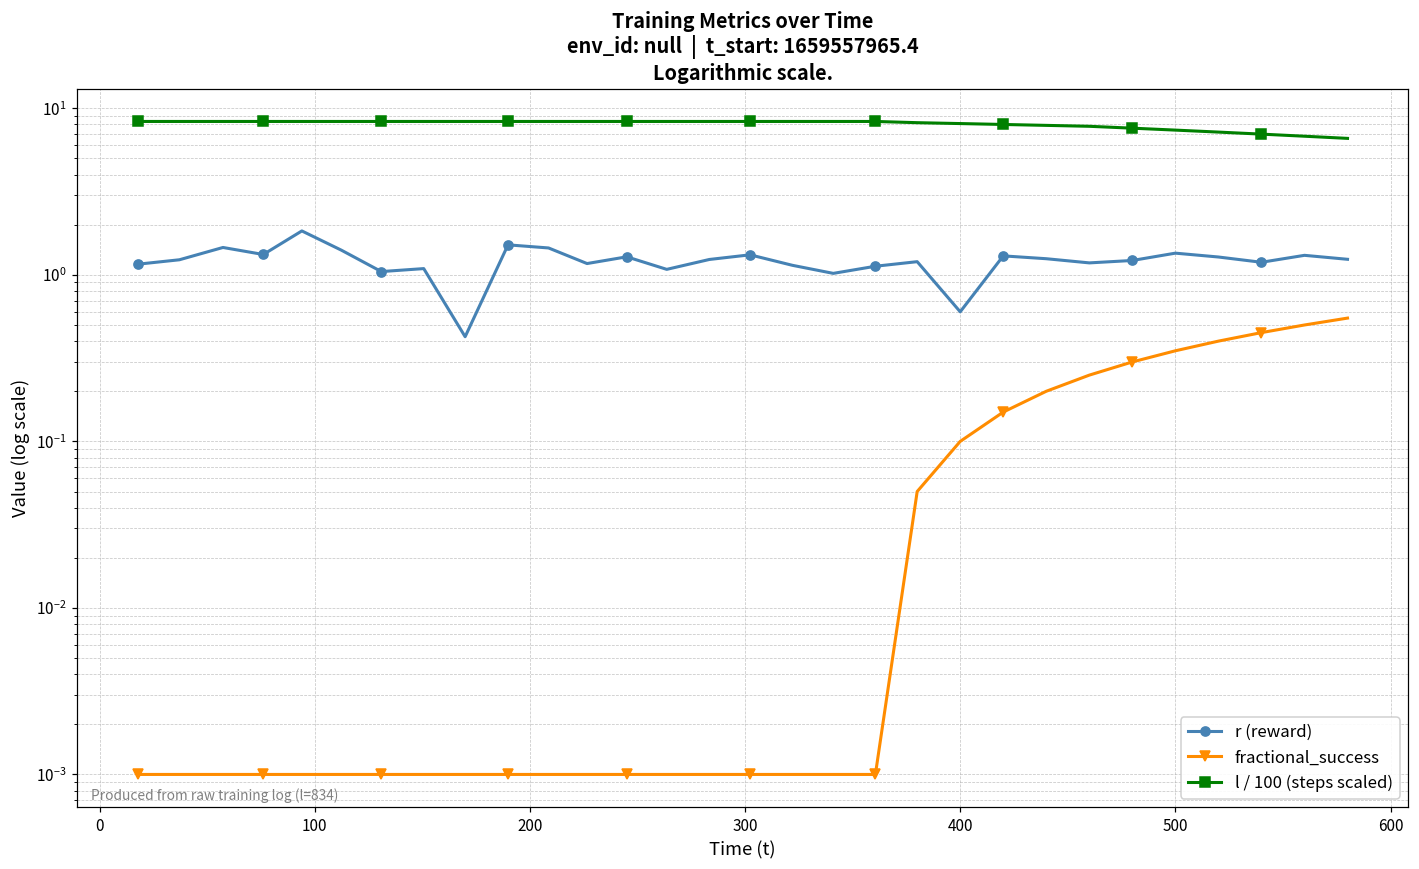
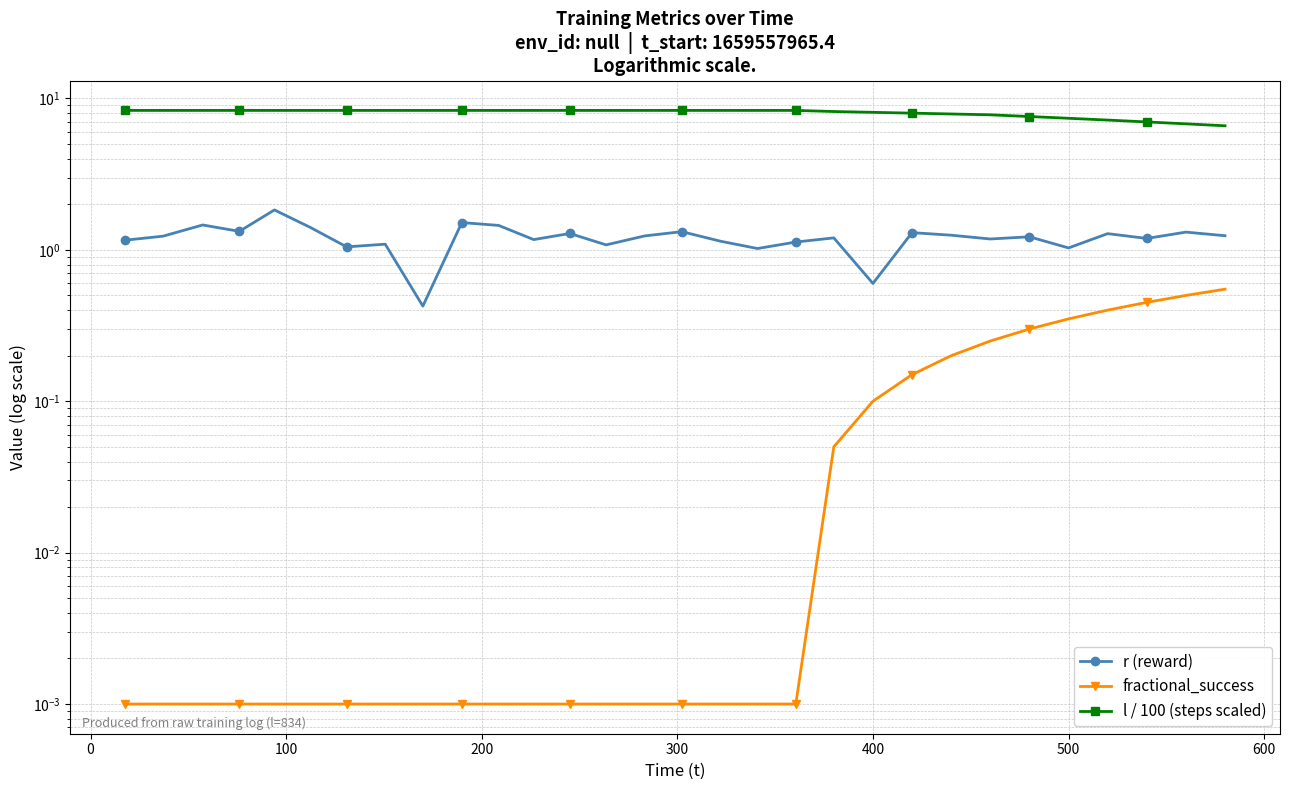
  {
    "r (reward)": {
      "400": 0.6,
-     "500": 1.4
+     "500": 1.0
    },
    "fractional_success": {
      "400": 0.1,
      "500": 0.35
    },
    "l / 100 (steps scaled)": {
      "400": 8,
      "500": 7
    }
  }
